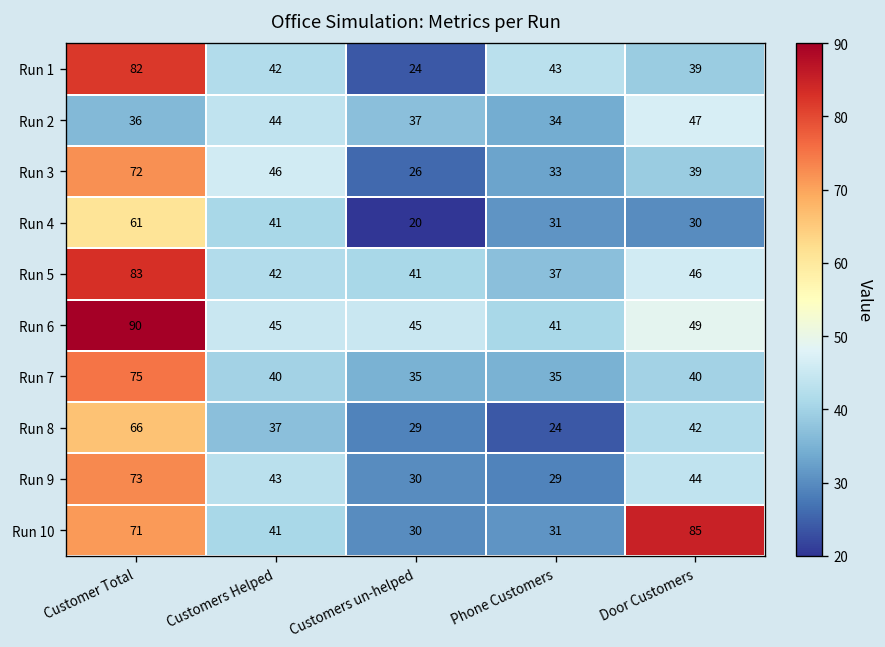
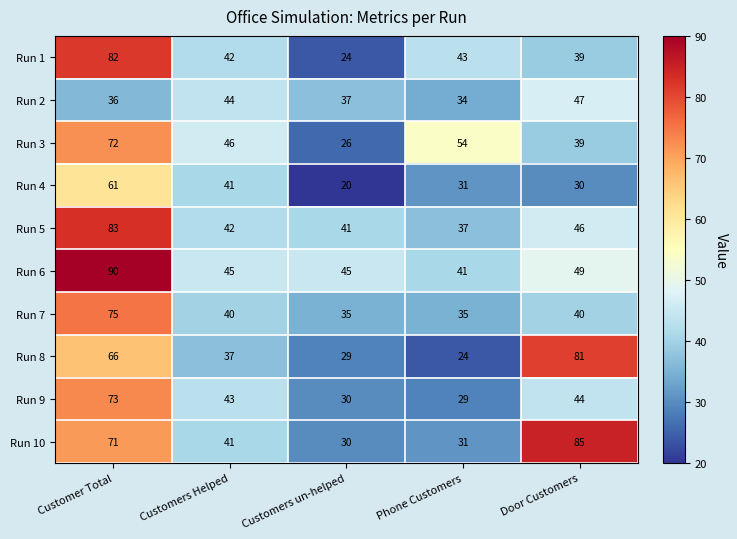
  {
    "Run 1": {
      "Customer Total": 82,
      "Customers Helped": 42,
      "Customers un-helped": 24,
      "Phone Customers": 43,
      "Door Customers": 39
    },
    "Run 2": {
      "Customer Total": 36,
      "Customers Helped": 44,
      "Customers un-helped": 37,
      "Phone Customers": 34,
      "Door Customers": 47
    },
    "Run 3": {
      "Customer Total": 72,
      "Customers Helped": 46,
      "Customers un-helped": 26,
-     "Phone Customers": 33,
+     "Phone Customers": 54,
      "Door Customers": 39
    },
    "Run 4": {
      "Customer Total": 61,
      "Customers Helped": 41,
      "Customers un-helped": 20,
      "Phone Customers": 31,
      "Door Customers": 30
    },
    "Run 5": {
      "Customer Total": 83,
      "Customers Helped": 42,
      "Customers un-helped": 41,
      "Phone Customers": 37,
      "Door Customers": 46
    },
    "Run 6": {
      "Customer Total": 90,
      "Customers Helped": 45,
      "Customers un-helped": 45,
      "Phone Customers": 41,
      "Door Customers": 49
    },
    "Run 7": {
      "Customer Total": 75,
      "Customers Helped": 40,
      "Customers un-helped": 35,
      "Phone Customers": 35,
      "Door Customers": 40
    },
    "Run 8": {
      "Customer Total": 66,
      "Customers Helped": 37,
      "Customers un-helped": 29,
      "Phone Customers": 24,
-     "Door Customers": 42
+     "Door Customers": 81
    },
    "Run 9": {
      "Customer Total": 73,
      "Customers Helped": 43,
      "Customers un-helped": 30,
      "Phone Customers": 29,
      "Door Customers": 44
    },
    "Run 10": {
      "Customer Total": 71,
      "Customers Helped": 41,
      "Customers un-helped": 30,
      "Phone Customers": 31,
      "Door Customers": 85
    }
  }
